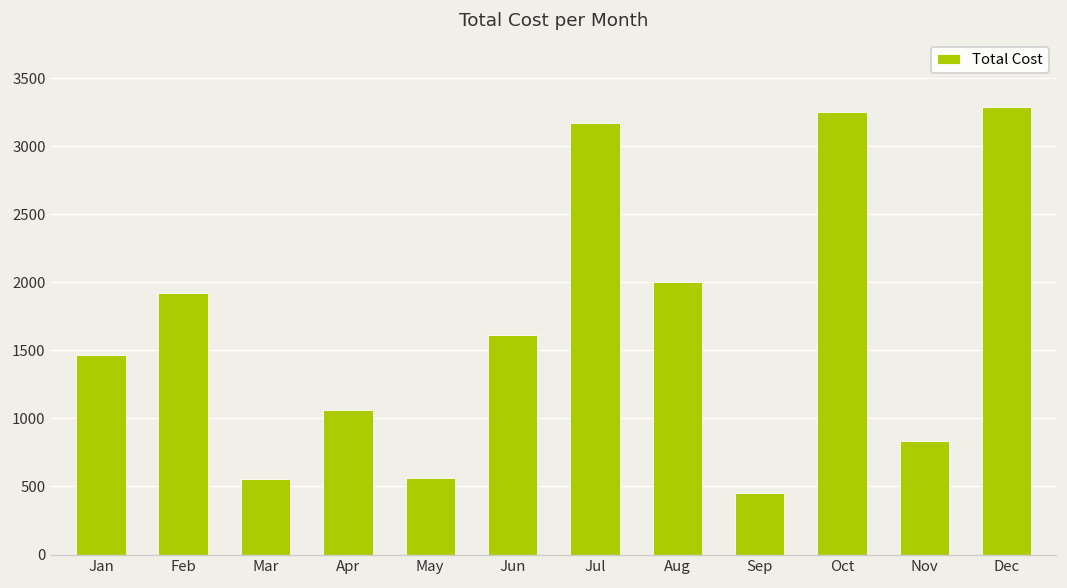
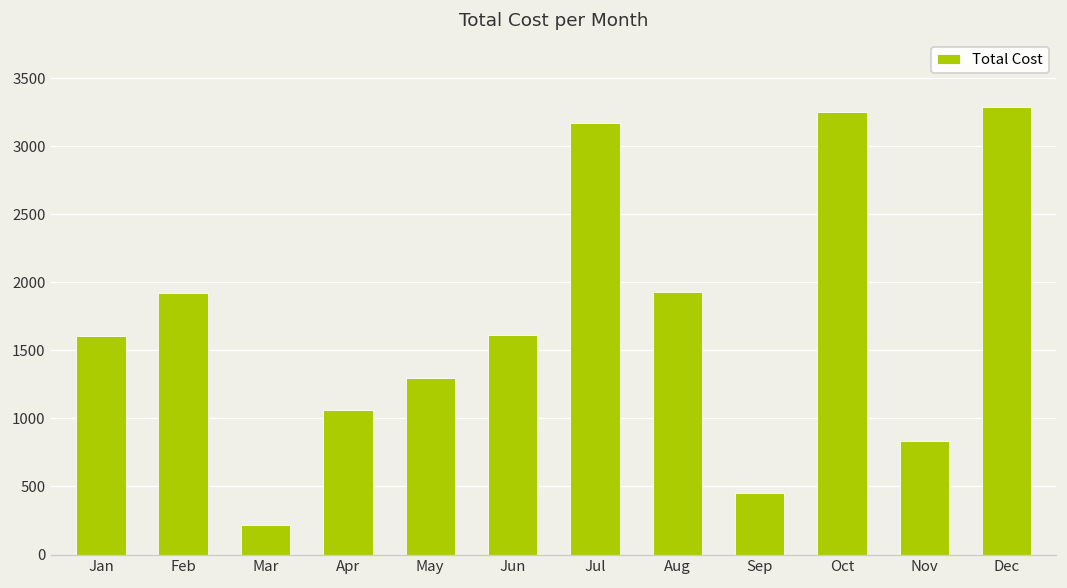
  {
-   "Jan": 1460,
+   "Jan": 1600,
    "Feb": 1920,
-   "Mar": 560,
+   "Mar": 220,
    "Apr": 1060,
-   "May": 560,
+   "May": 1300,
    "Jun": 1610,
    "Jul": 3170,
-   "Aug": 2010,
+   "Aug": 1930,
    "Sep": 450,
    "Oct": 3250,
    "Nov": 830,
    "Dec": 3290
  }
